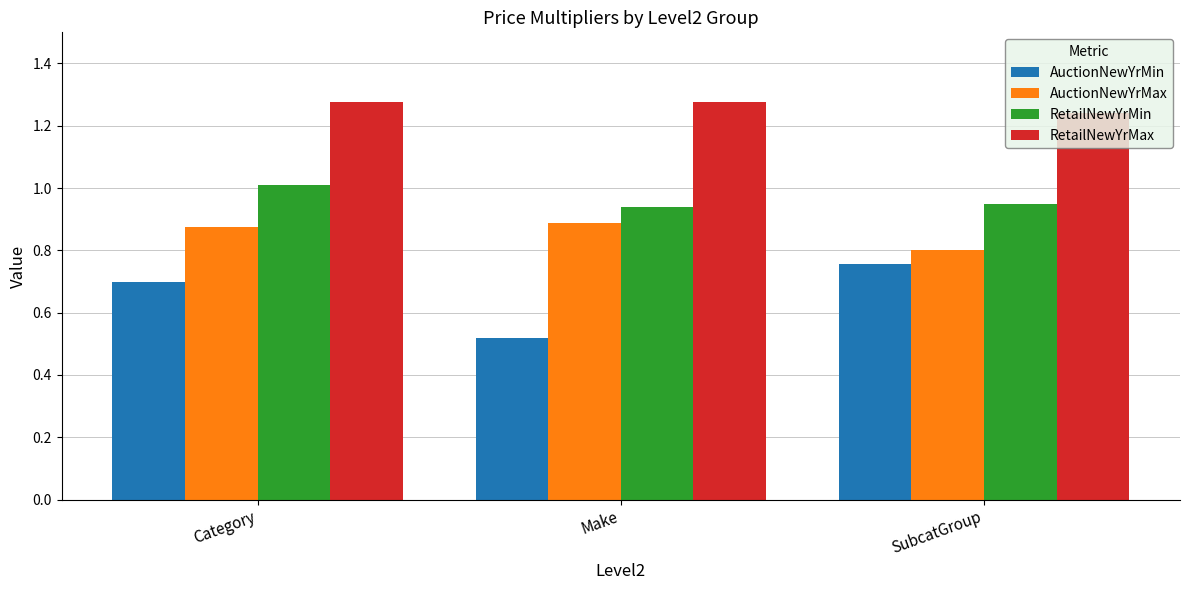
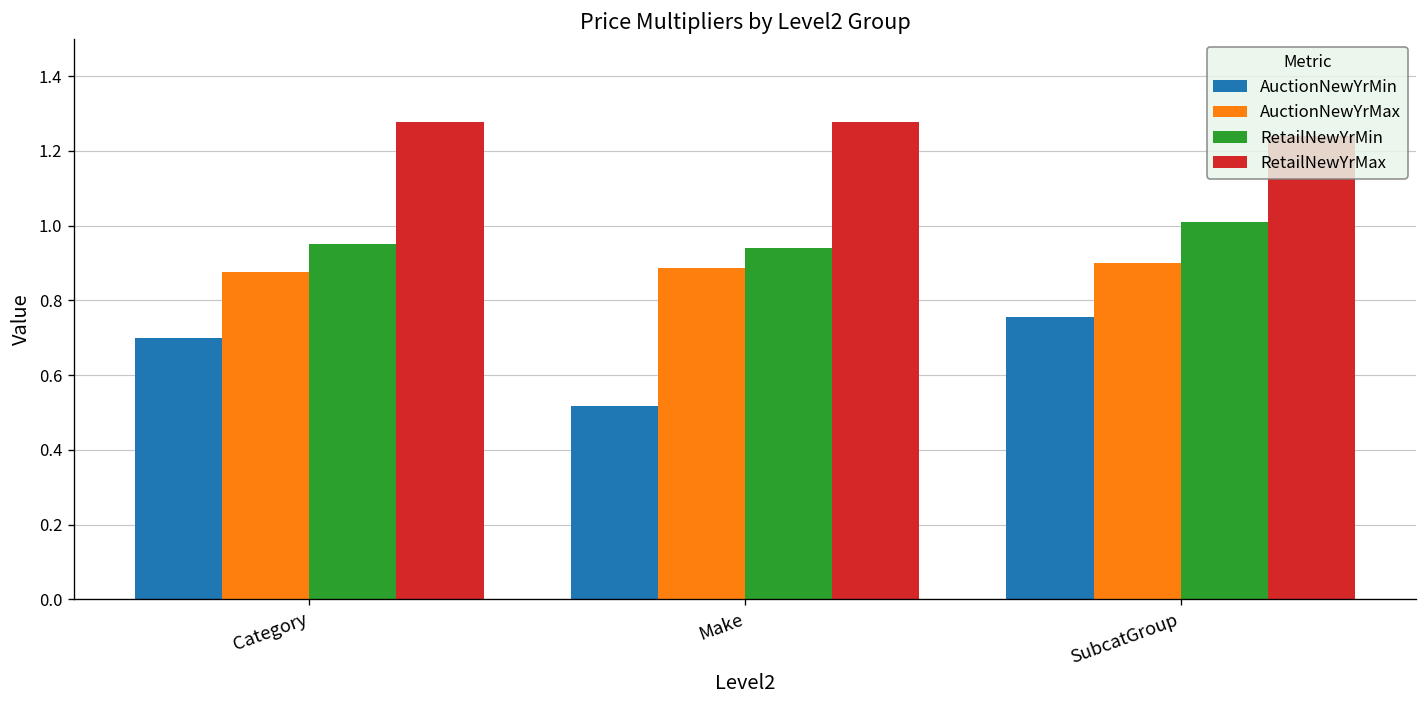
  {
    "AuctionNewYrMin": {
      "Category": 0.70,
      "Make": 0.52,
      "SubcatGroup": 0.76
    },
    "AuctionNewYrMax": {
      "Category": 0.88,
      "Make": 0.89,
-     "SubcatGroup": 0.8
+     "SubcatGroup": 0.9
    },
    "RetailNewYrMin": {
-     "Category": 1.01,
+     "Category": 0.95,
      "Make": 0.94,
-     "SubcatGroup": 0.95
+     "SubcatGroup": 1.01
    },
    "RetailNewYrMax": {
      "Category": 1.28,
      "Make": 1.28
    }
  }
